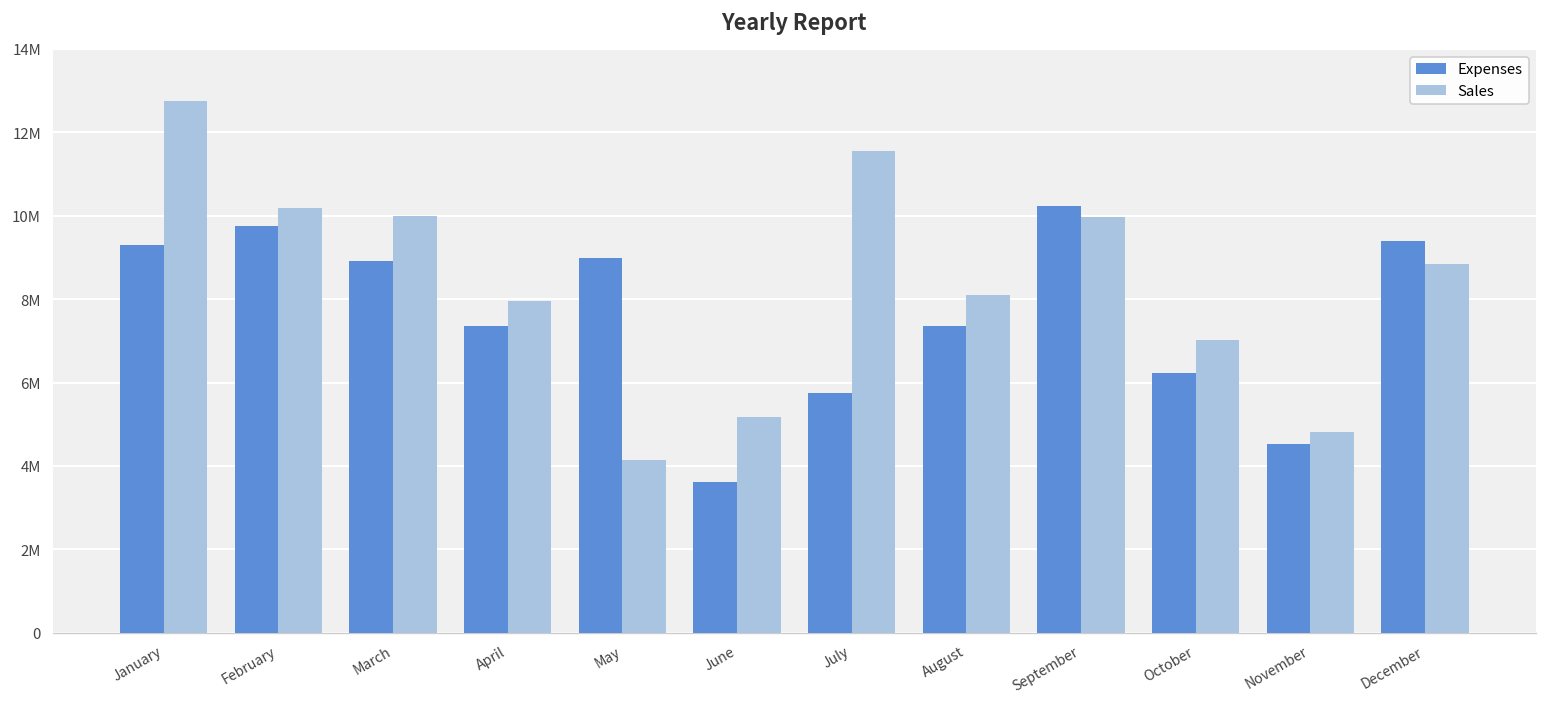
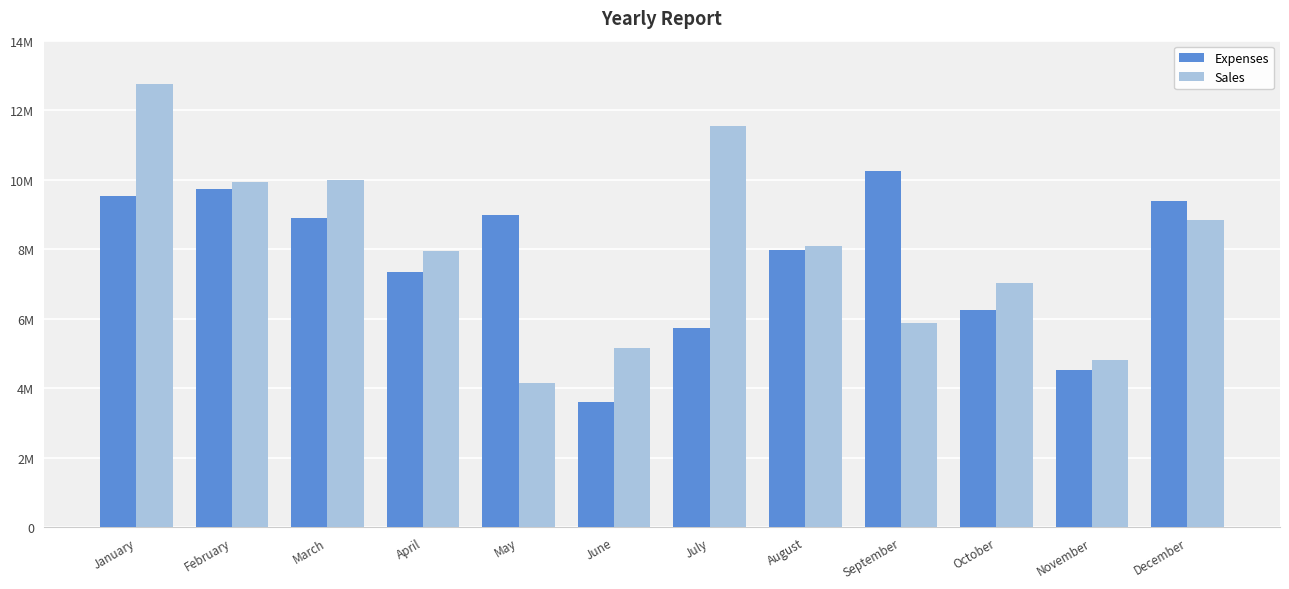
  {
    "Expenses": {
-     "January": 9300000,
+     "January": 9500000,
      "February": 9700000,
      "March": 8900000,
      "April": 7300000,
      "May": 9000000,
      "June": 3600000,
      "July": 5700000,
-     "August": 7400000,
+     "August": 8000000,
      "September": 10200000,
      "October": 6200000,
      "November": 4500000,
      "December": 9400000
    },
    "Sales": {
      "January": 12800000,
-     "February": 10200000,
+     "February": 9900000,
      "March": 10000000,
      "April": 8000000,
      "May": 4200000,
      "June": 5200000,
      "July": 11500000,
      "August": 8100000,
-     "September": 10000000,
+     "September": 5900000,
      "October": 7000000,
      "November": 4800000,
      "December": 8800000
    }
  }
